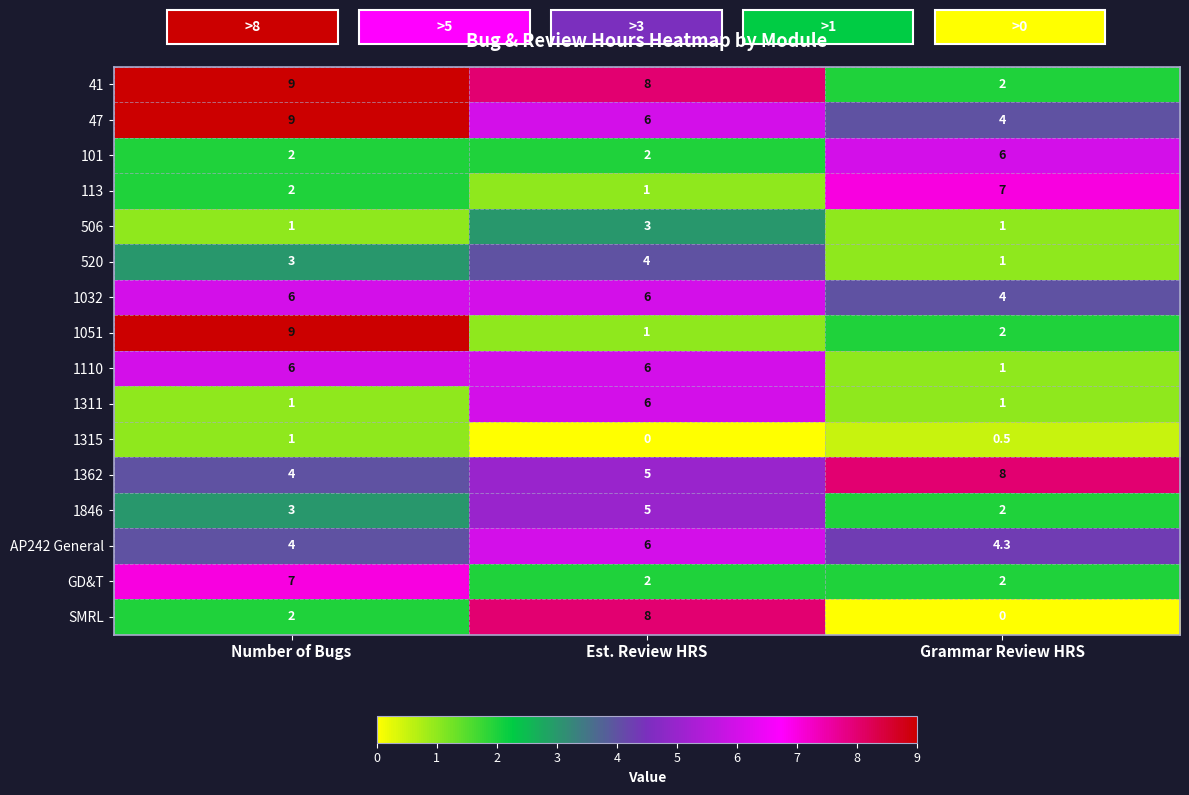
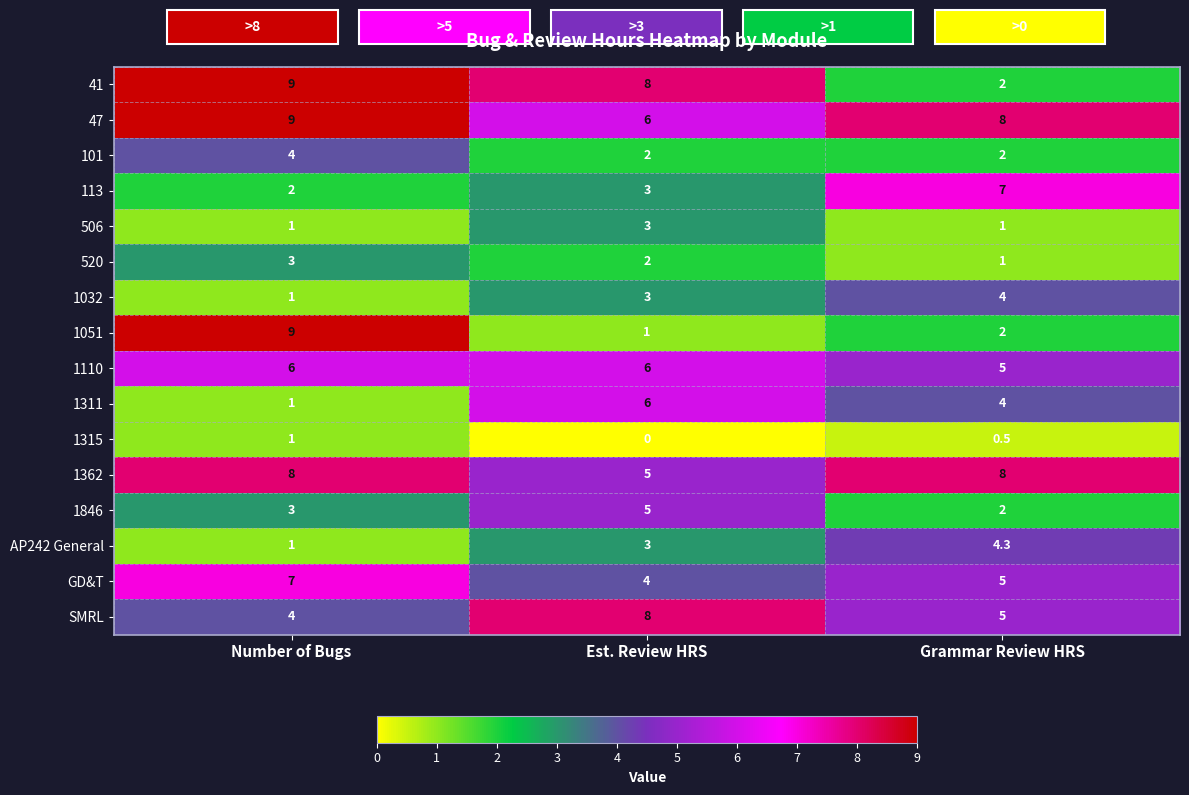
  {
    "41": {
      "Number of Bugs": 9,
      "Est. Review HRS": 8,
      "Grammar Review HRS": 2
    },
    "47": {
      "Number of Bugs": 9,
      "Est. Review HRS": 6,
-     "Grammar Review HRS": 4
+     "Grammar Review HRS": 8
    },
    "101": {
-     "Number of Bugs": 2,
+     "Number of Bugs": 4,
      "Est. Review HRS": 2,
-     "Grammar Review HRS": 6
+     "Grammar Review HRS": 2
    },
    "113": {
      "Number of Bugs": 2,
-     "Est. Review HRS": 1,
+     "Est. Review HRS": 3,
      "Grammar Review HRS": 7
    },
    "506": {
      "Number of Bugs": 1,
      "Est. Review HRS": 3,
      "Grammar Review HRS": 1
    },
    "520": {
      "Number of Bugs": 3,
-     "Est. Review HRS": 4,
+     "Est. Review HRS": 2,
      "Grammar Review HRS": 1
    },
    "1032": {
-     "Number of Bugs": 6,
-     "Est. Review HRS": 6,
+     "Number of Bugs": 1,
+     "Est. Review HRS": 3,
      "Grammar Review HRS": 4
    },
    "1051": {
      "Number of Bugs": 9,
      "Est. Review HRS": 1,
      "Grammar Review HRS": 2
    },
    "1110": {
      "Number of Bugs": 6,
      "Est. Review HRS": 6,
-     "Grammar Review HRS": 1
+     "Grammar Review HRS": 5
    },
    "1311": {
      "Number of Bugs": 1,
      "Est. Review HRS": 6,
-     "Grammar Review HRS": 1
+     "Grammar Review HRS": 4
    },
    "1315": {
      "Number of Bugs": 1,
      "Est. Review HRS": 0,
      "Grammar Review HRS": 0.5
    },
    "1362": {
-     "Number of Bugs": 4,
+     "Number of Bugs": 8,
      "Est. Review HRS": 5,
      "Grammar Review HRS": 8
    },
    "1846": {
      "Number of Bugs": 3,
      "Est. Review HRS": 5,
      "Grammar Review HRS": 2
    },
    "AP242 General": {
-     "Number of Bugs": 4,
-     "Est. Review HRS": 6,
+     "Number of Bugs": 1,
+     "Est. Review HRS": 3,
      "Grammar Review HRS": 4.3
    },
    "GD&T": {
      "Number of Bugs": 7,
-     "Est. Review HRS": 2,
-     "Grammar Review HRS": 2
+     "Est. Review HRS": 4,
+     "Grammar Review HRS": 5
    },
    "SMRL": {
-     "Number of Bugs": 2,
+     "Number of Bugs": 4,
      "Est. Review HRS": 8,
-     "Grammar Review HRS": 0
+     "Grammar Review HRS": 5
    }
  }
